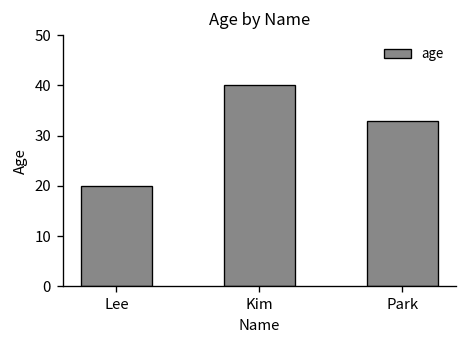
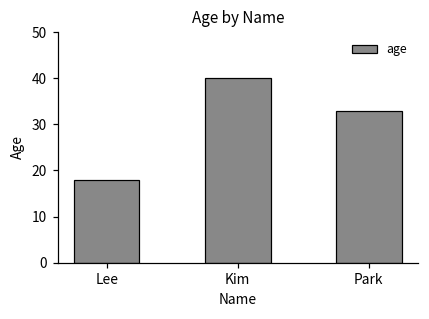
  {
-   "Lee": 20,
+   "Lee": 18,
    "Kim": 40,
    "Park": 33
  }
